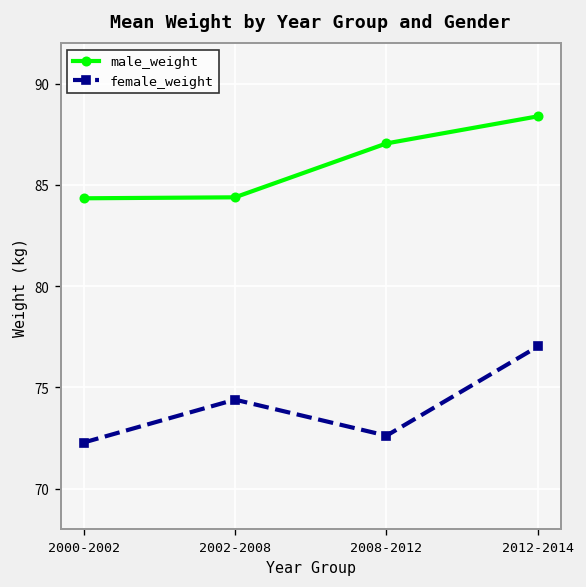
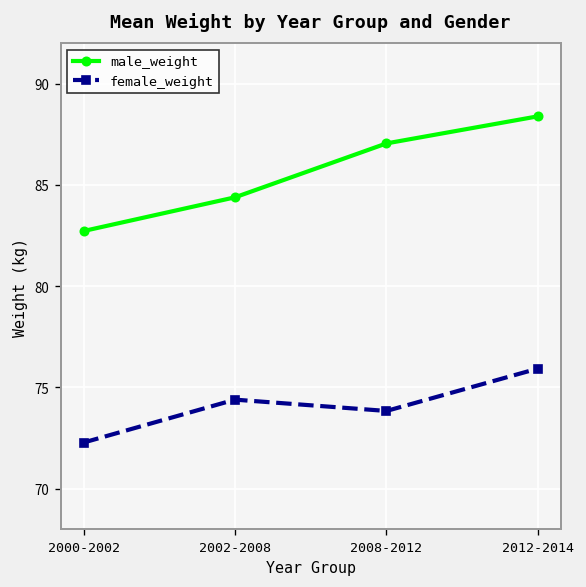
  {
    "male_weight": {
-     "2000-2002": 84.3,
+     "2000-2002": 82.7,
      "2002-2008": 84.4,
      "2008-2012": 87.1,
      "2012-2014": 88.4
    },
    "female_weight": {
      "2000-2002": 72.3,
      "2002-2008": 74.4,
-     "2008-2012": 72.6,
-     "2012-2014": 77.0
+     "2008-2012": 73.8,
+     "2012-2014": 75.9
    }
  }
